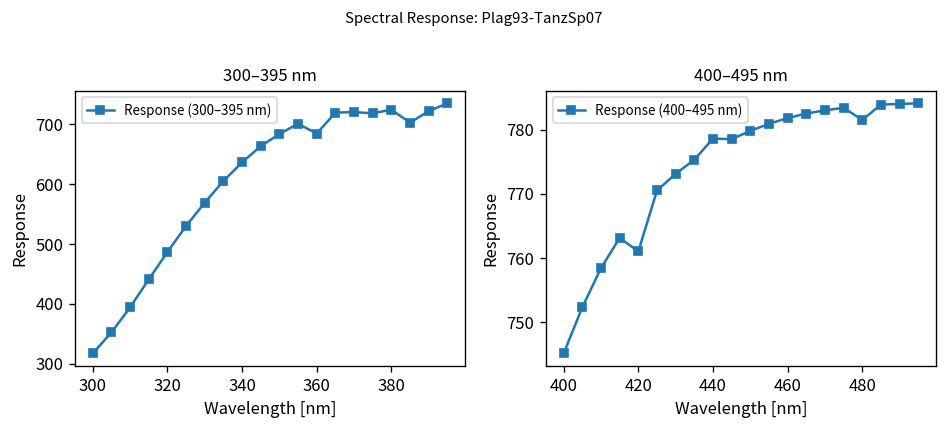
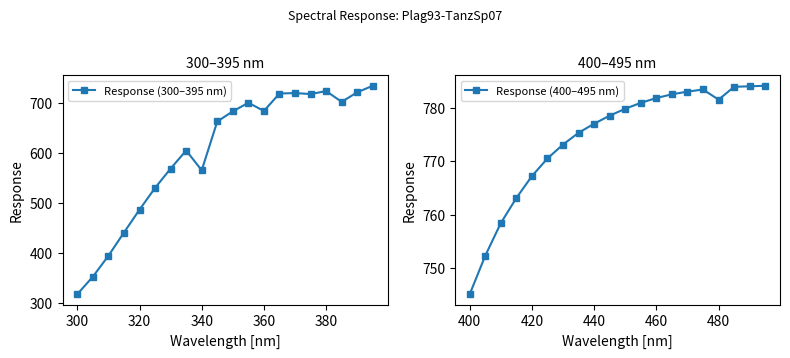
  {
    "300–395 nm": {
      "300": 320,
      "320": 490,
-     "340": 640,
+     "340": 570,
      "360": 680,
      "380": 720
    },
    "400–495 nm": {
      "400": 745,
-     "420": 761,
-     "440": 779,
+     "420": 767,
+     "440": 777,
      "460": 782,
      "480": 782
    }
  }
